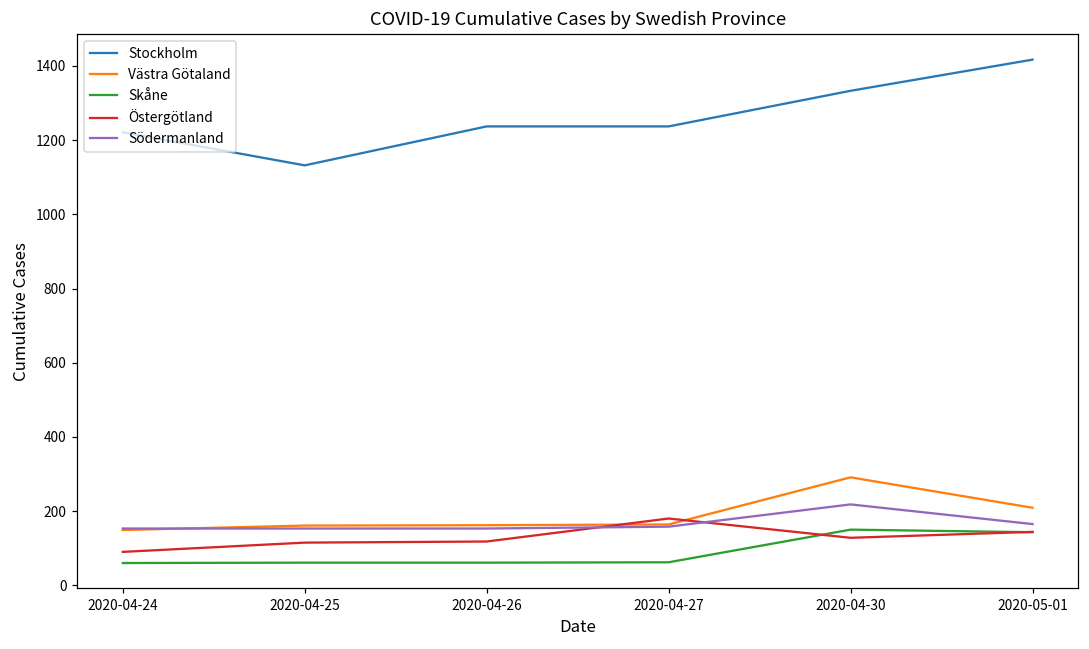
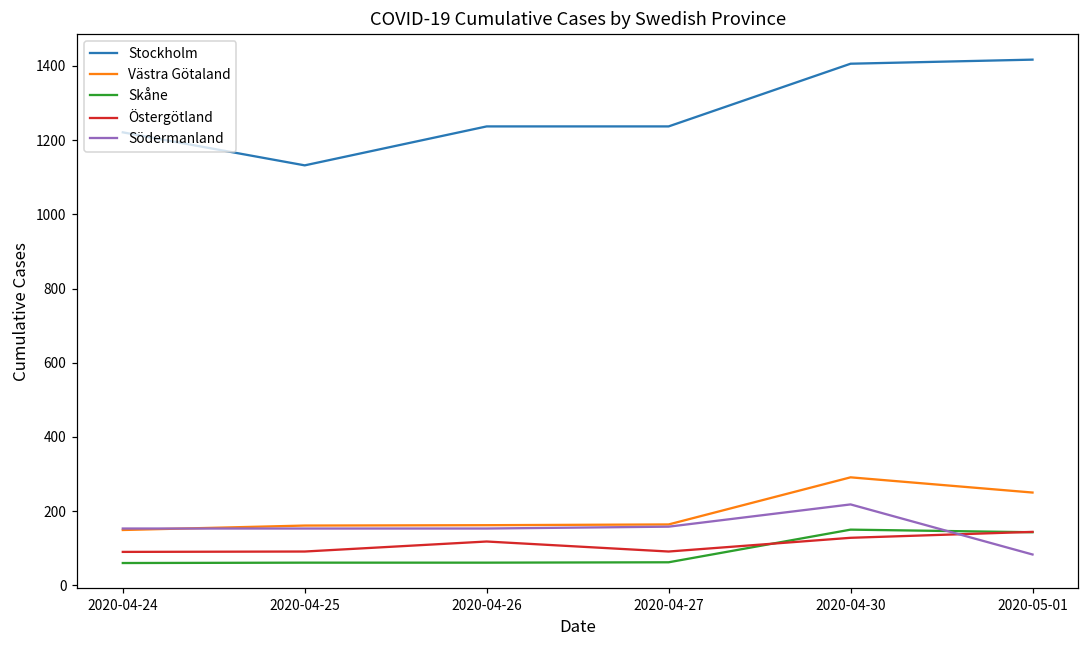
  {
    "Stockholm": {
      "2020-04-25": 1130,
      "2020-04-26": 1240,
      "2020-04-27": 1240,
-     "2020-04-30": 1330,
+     "2020-04-30": 1410,
      "2020-05-01": 1420
    },
    "Västra Götaland": {
      "2020-04-25": 160,
      "2020-04-26": 160,
      "2020-04-30": 290,
-     "2020-05-01": 210
+     "2020-05-01": 250
    },
    "Skåne": {
      "2020-04-24": 60,
      "2020-04-25": 60,
      "2020-04-26": 60,
      "2020-04-27": 60,
      "2020-04-30": 150
    },
    "Östergötland": {
      "2020-04-24": 90,
-     "2020-04-25": 120,
+     "2020-04-25": 90,
      "2020-04-26": 120,
-     "2020-04-27": 180,
+     "2020-04-27": 90,
      "2020-04-30": 130
    },
    "Södermanland": {
      "2020-04-25": 150,
      "2020-04-26": 150,
      "2020-04-30": 220,
-     "2020-05-01": 170
+     "2020-05-01": 80
    }
  }
